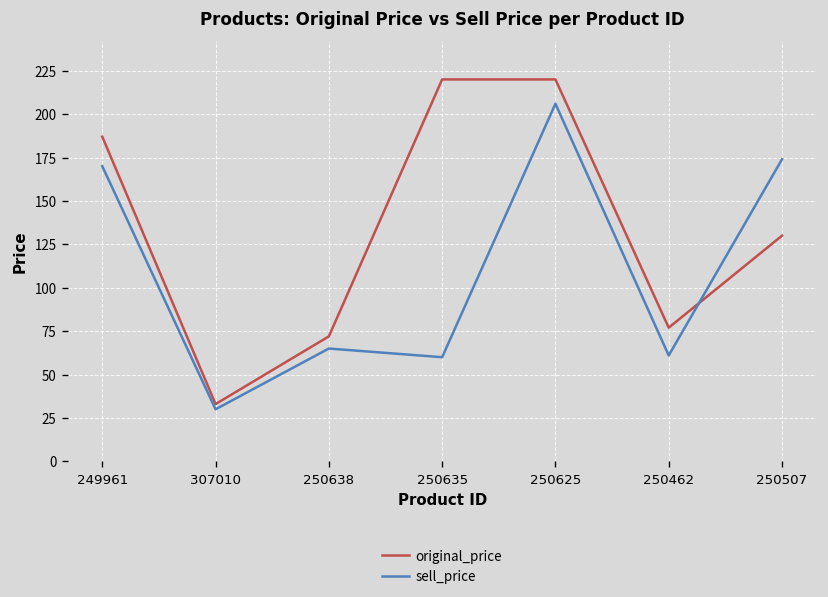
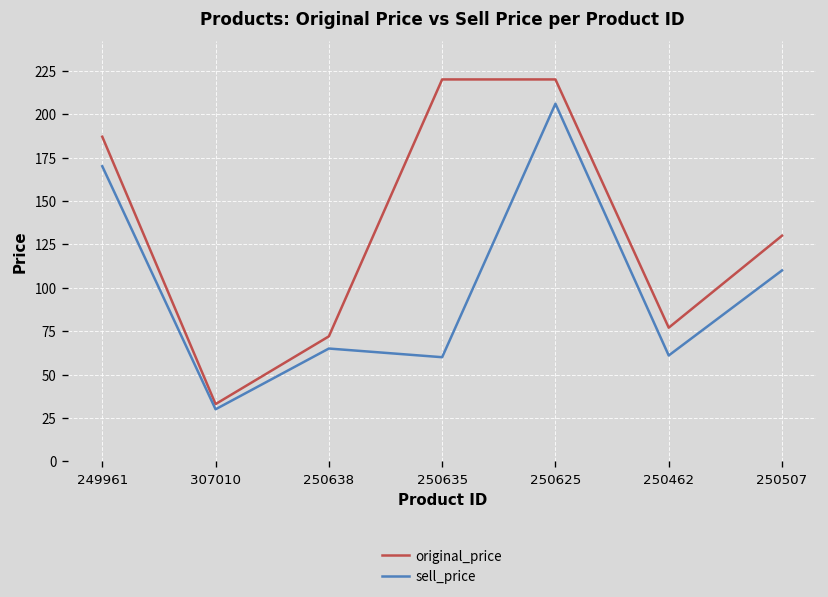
  {
    "original_price": {
      "249961": 187,
      "307010": 33,
      "250638": 72,
      "250635": 220,
      "250625": 220,
      "250462": 77,
      "250507": 130
    },
    "sell_price": {
      "249961": 170,
      "307010": 30,
      "250638": 65,
      "250635": 60,
      "250625": 206,
      "250462": 61,
-     "250507": 174
+     "250507": 110
    }
  }
